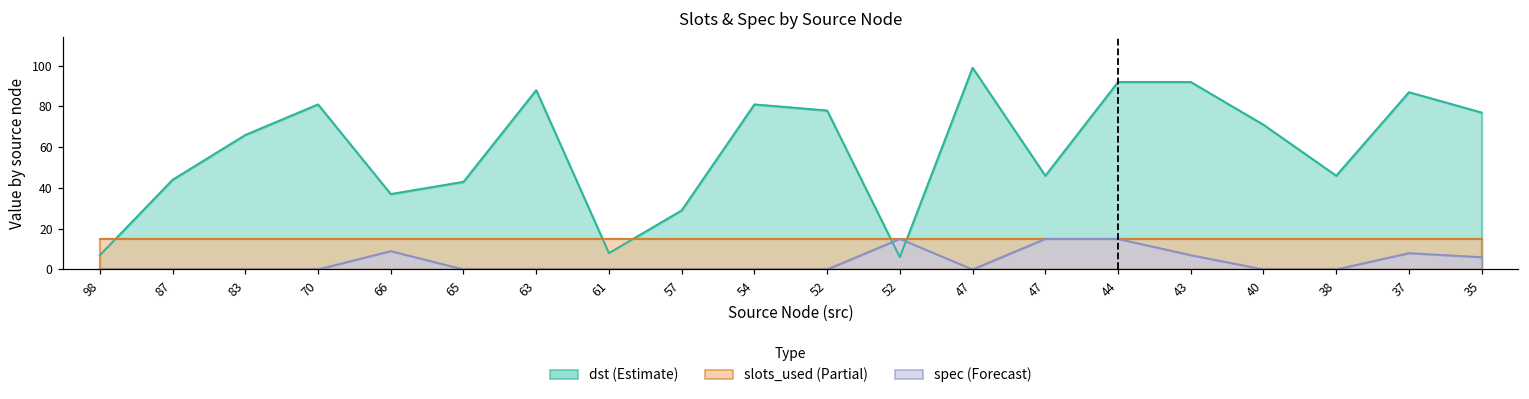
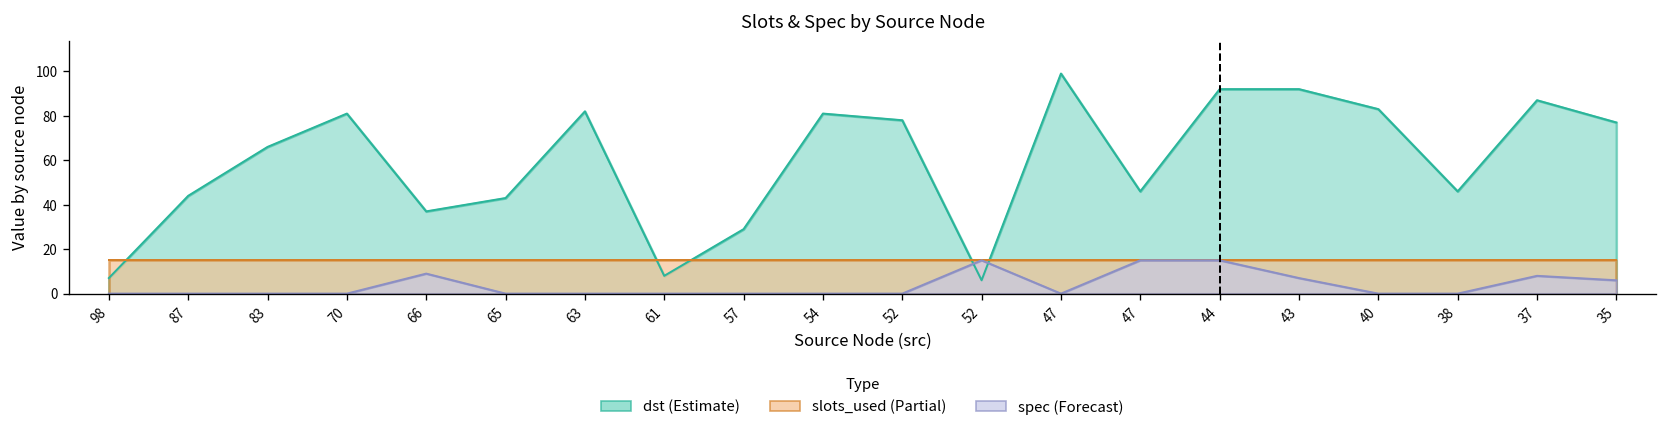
  {
    "dst (Estimate)": {
      "98": 7,
      "87": 44,
      "83": 66,
      "70": 81,
      "66": 37,
      "65": 43,
-     "63": 88,
+     "63": 82,
      "61": 8,
      "57": 29,
      "54": 81,
      "44": 92,
      "43": 92,
-     "40": 71,
+     "40": 83,
      "38": 46,
      "37": 87,
      "35": 77
    },
    "slots_used (Partial)": {
      "98": 15,
      "87": 15,
      "83": 15,
      "70": 15,
      "66": 15,
      "65": 15,
      "63": 15,
      "61": 15,
      "57": 15,
      "54": 15,
      "43": 15,
      "40": 15,
      "38": 15,
      "37": 15,
      "35": 15
    },
    "spec (Forecast)": {
      "98": 0,
      "87": 0,
      "83": 0,
      "70": 0,
      "66": 9,
      "65": 0,
      "63": 0,
      "61": 0,
      "57": 0,
      "54": 0,
      "43": 7,
      "40": 0,
      "38": 0,
      "37": 8,
      "35": 6
    }
  }
